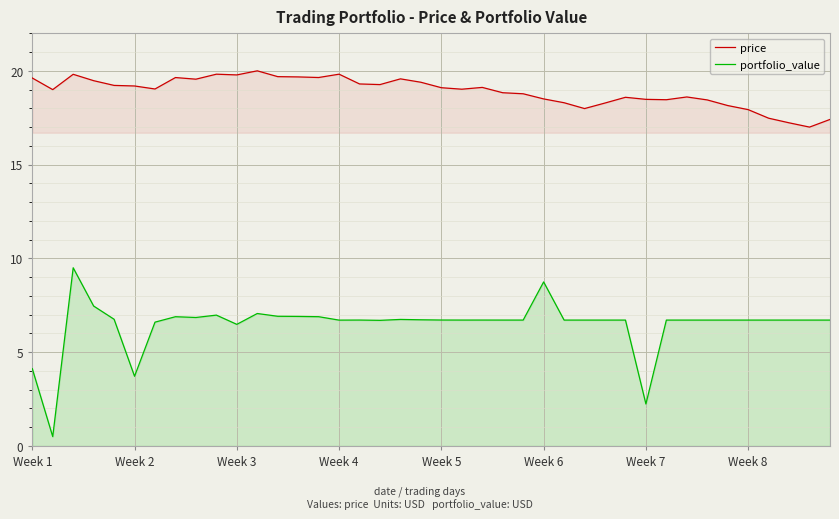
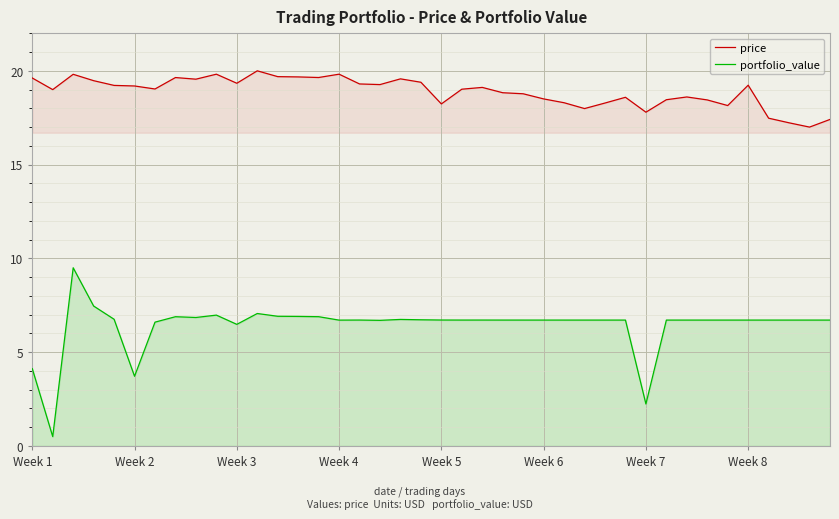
  {
    "price": {
      "Week 1": 19.6,
      "Week 2": 19.2,
-     "Week 3": 19.8,
+     "Week 3": 19.3,
      "Week 4": 19.8,
-     "Week 5": 19.1,
+     "Week 5": 18.2,
      "Week 6": 18.5,
-     "Week 7": 18.5,
-     "Week 8": 17.9
+     "Week 7": 17.8,
+     "Week 8": 19.2
    },
    "portfolio_value": {
      "Week 1": 4.1,
      "Week 2": 3.7,
      "Week 3": 6.5,
      "Week 4": 6.7,
      "Week 5": 6.7,
-     "Week 6": 8.7,
+     "Week 6": 6.7,
      "Week 7": 2.2,
      "Week 8": 6.7
    }
  }
